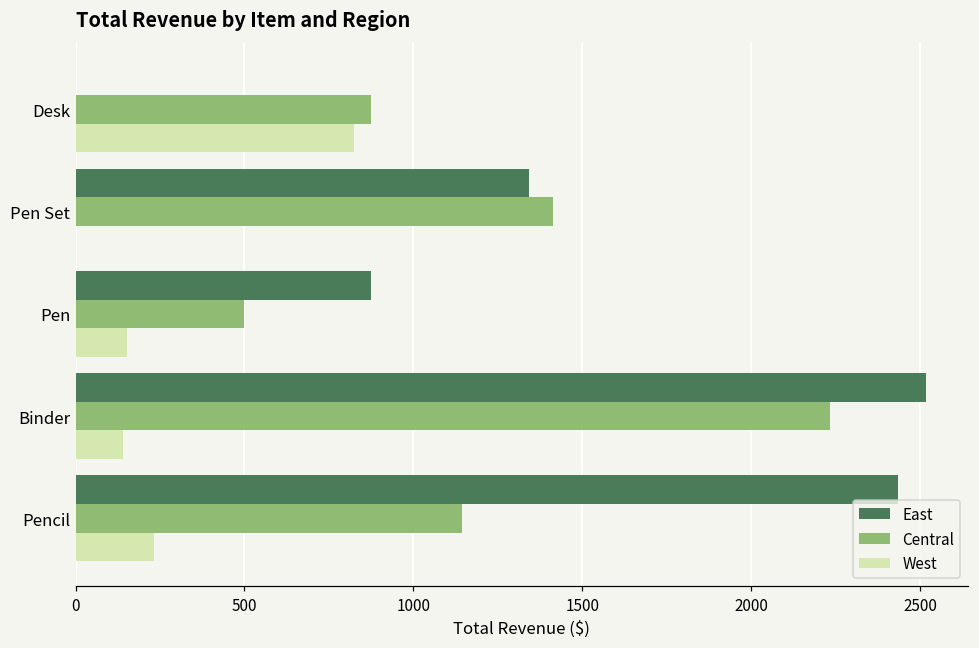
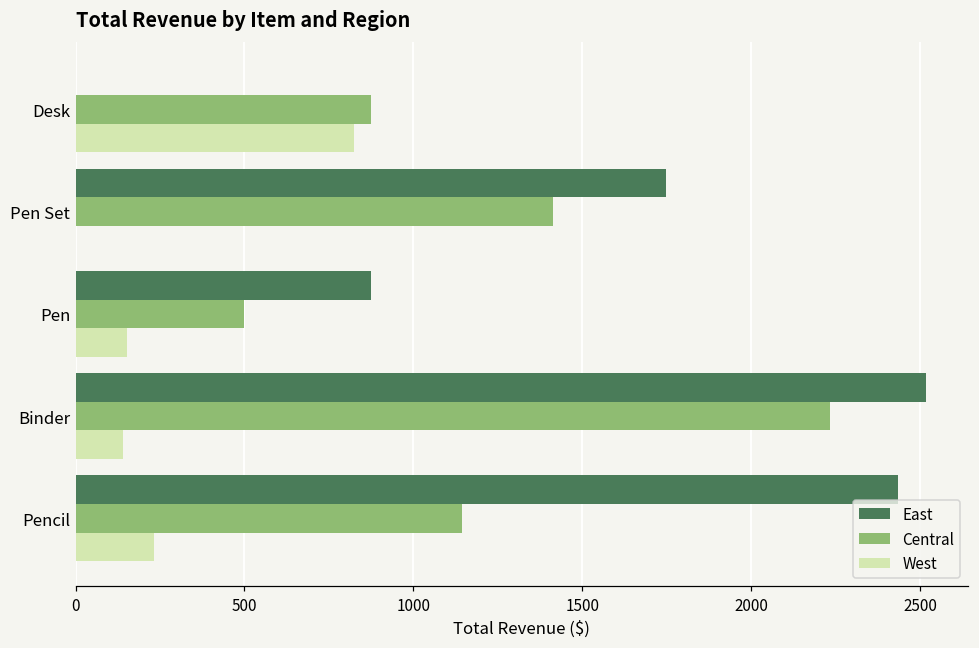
  {
    "East": {
      "Desk": 0,
-     "Pen Set": 1340,
+     "Pen Set": 1750,
      "Pen": 880,
      "Binder": 2520,
      "Pencil": 2430
    },
    "Central": {
      "Desk": 880,
      "Pen Set": 1410,
      "Pen": 500,
      "Binder": 2230,
      "Pencil": 1140
    },
    "West": {
      "Desk": 830,
      "Pen Set": 0,
      "Pen": 150,
      "Binder": 140,
      "Pencil": 230
    }
  }
